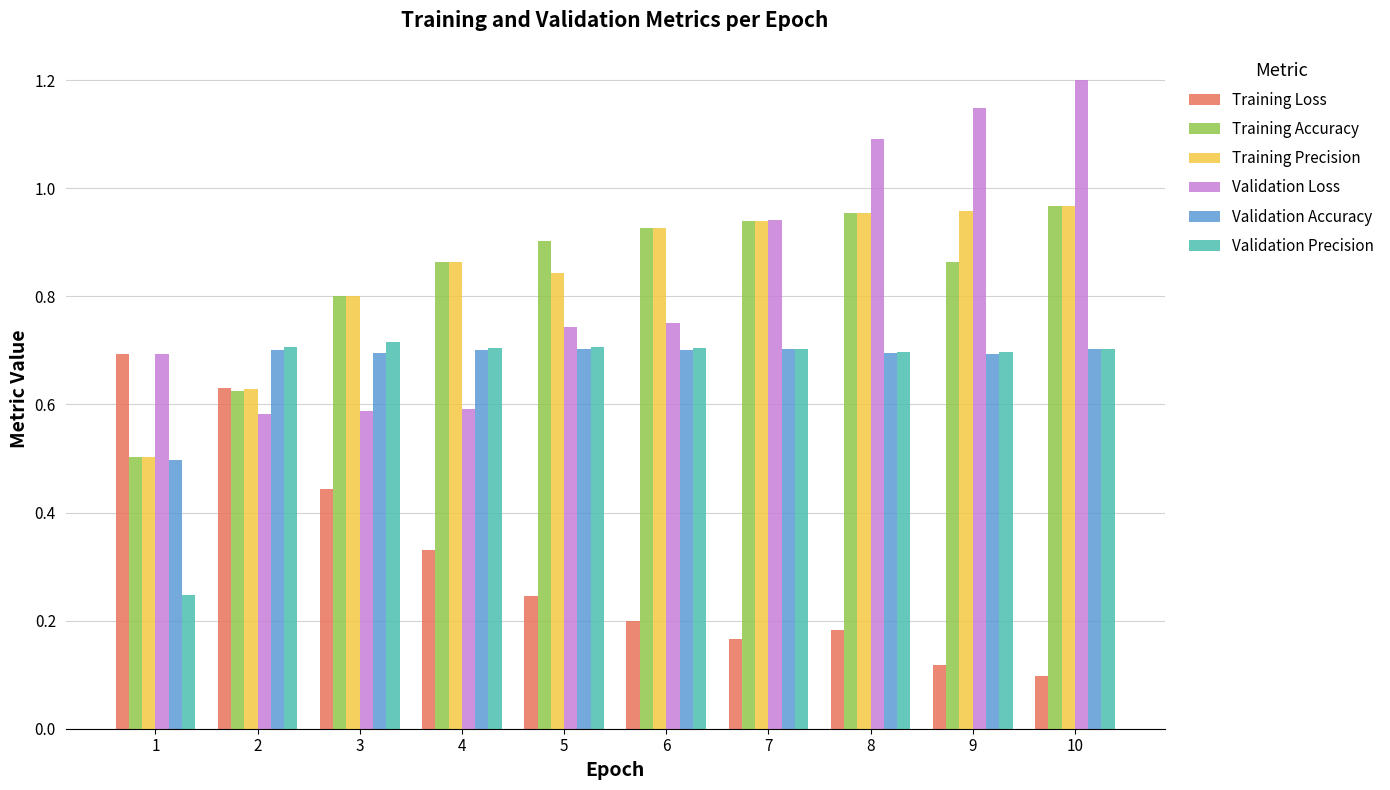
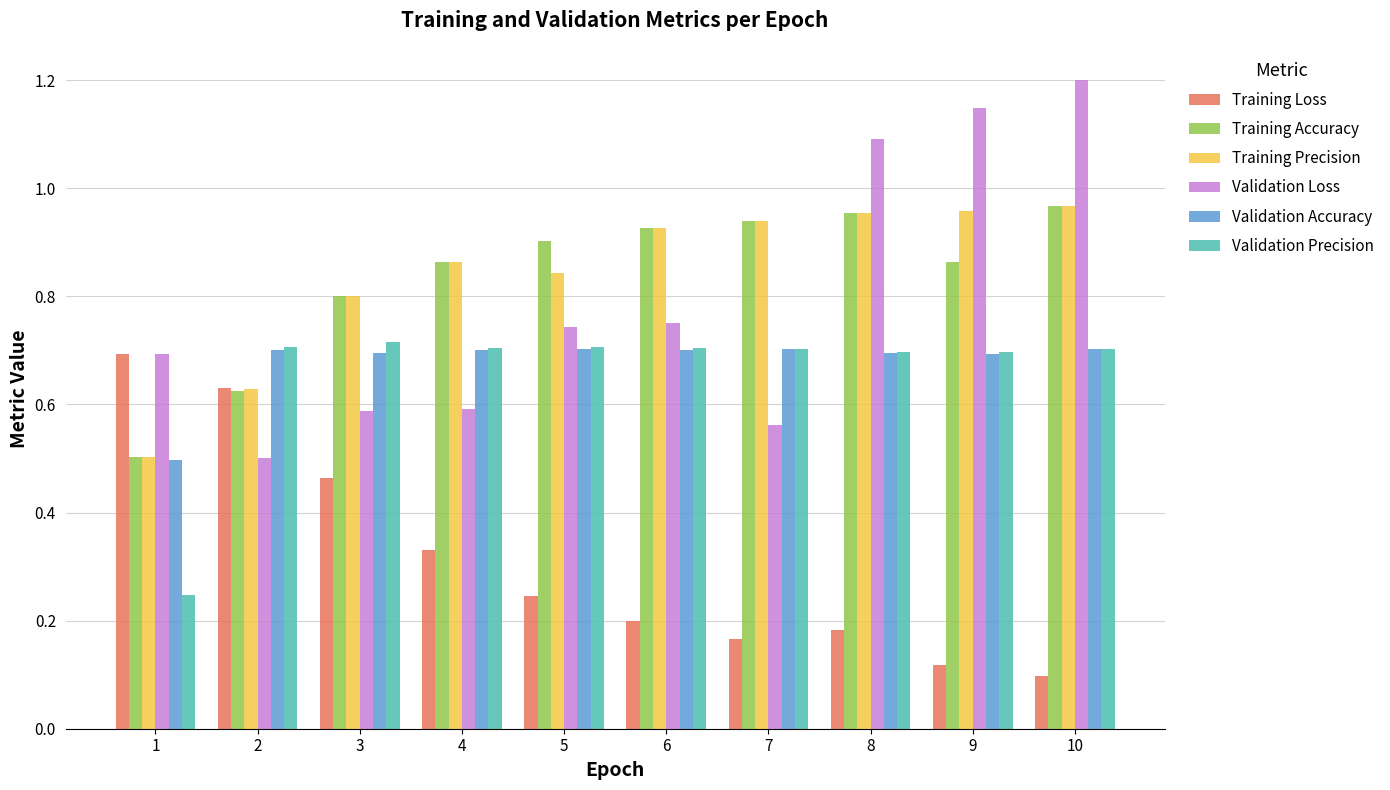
  {
    "Training Loss": {
      "1": 0.69,
      "2": 0.63,
-     "3": 0.44,
+     "3": 0.46,
      "4": 0.33,
      "5": 0.25,
      "6": 0.20,
      "7": 0.17,
      "8": 0.18,
      "9": 0.12,
      "10": 0.10
    },
    "Training Accuracy": {
      "1": 0.50,
      "2": 0.63,
      "3": 0.80,
      "4": 0.86,
      "5": 0.90,
      "6": 0.93,
      "7": 0.94,
      "8": 0.95,
      "9": 0.86,
      "10": 0.97
    },
    "Training Precision": {
      "1": 0.50,
      "2": 0.63,
      "3": 0.80,
      "4": 0.86,
      "5": 0.84,
      "6": 0.93,
      "7": 0.94,
      "8": 0.95,
      "9": 0.96,
      "10": 0.97
    },
    "Validation Loss": {
      "1": 0.69,
-     "2": 0.58,
+     "2": 0.50,
      "3": 0.59,
      "4": 0.59,
      "5": 0.74,
      "6": 0.75,
-     "7": 0.94,
+     "7": 0.56,
      "8": 1.09,
      "9": 1.15,
      "10": 1.20
    }
  }
